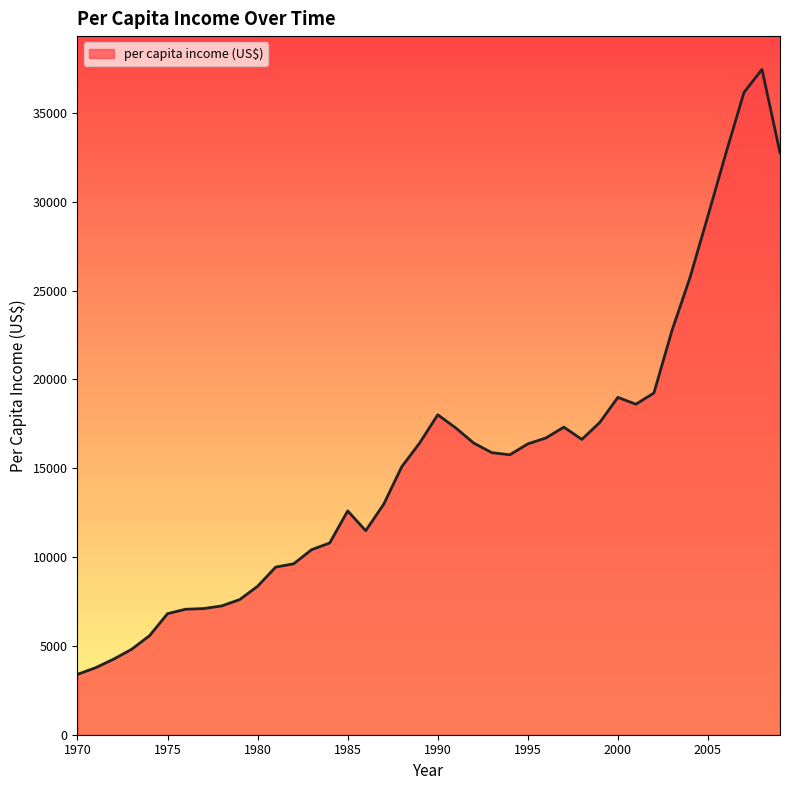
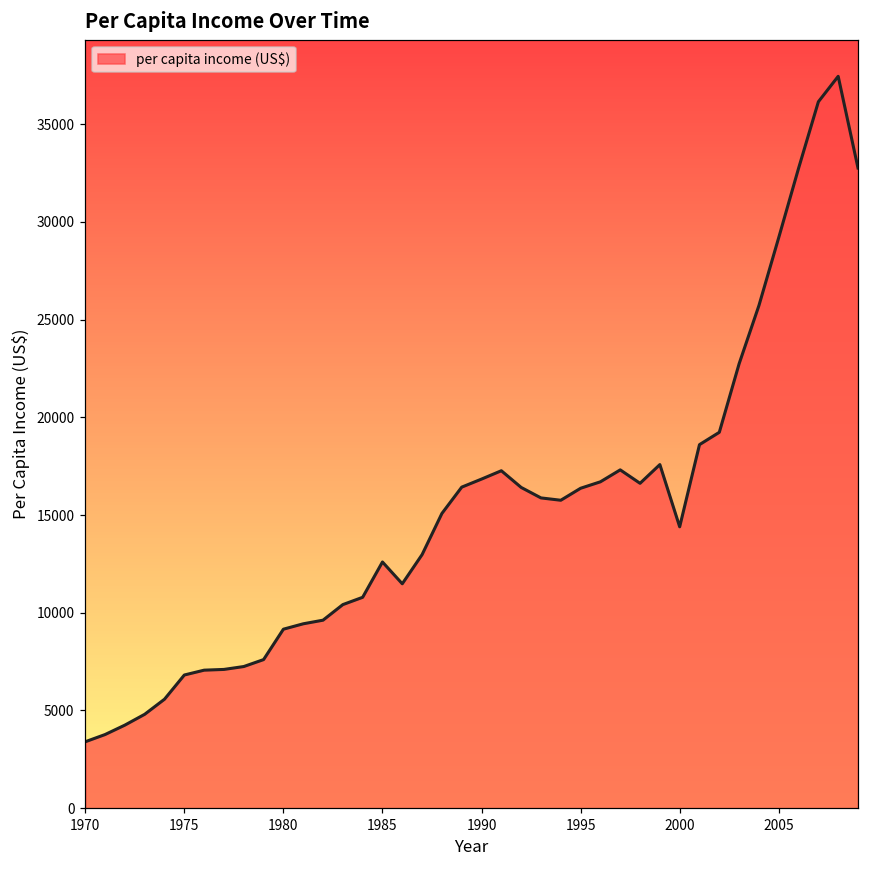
  {
    "1970": 3400,
    "1975": 6800,
-   "1980": 8400,
+   "1980": 9200,
    "1985": 12600,
-   "1990": 18000,
+   "1990": 16800,
    "1995": 16400,
-   "2000": 19000,
+   "2000": 14400,
    "2005": 29200
  }
